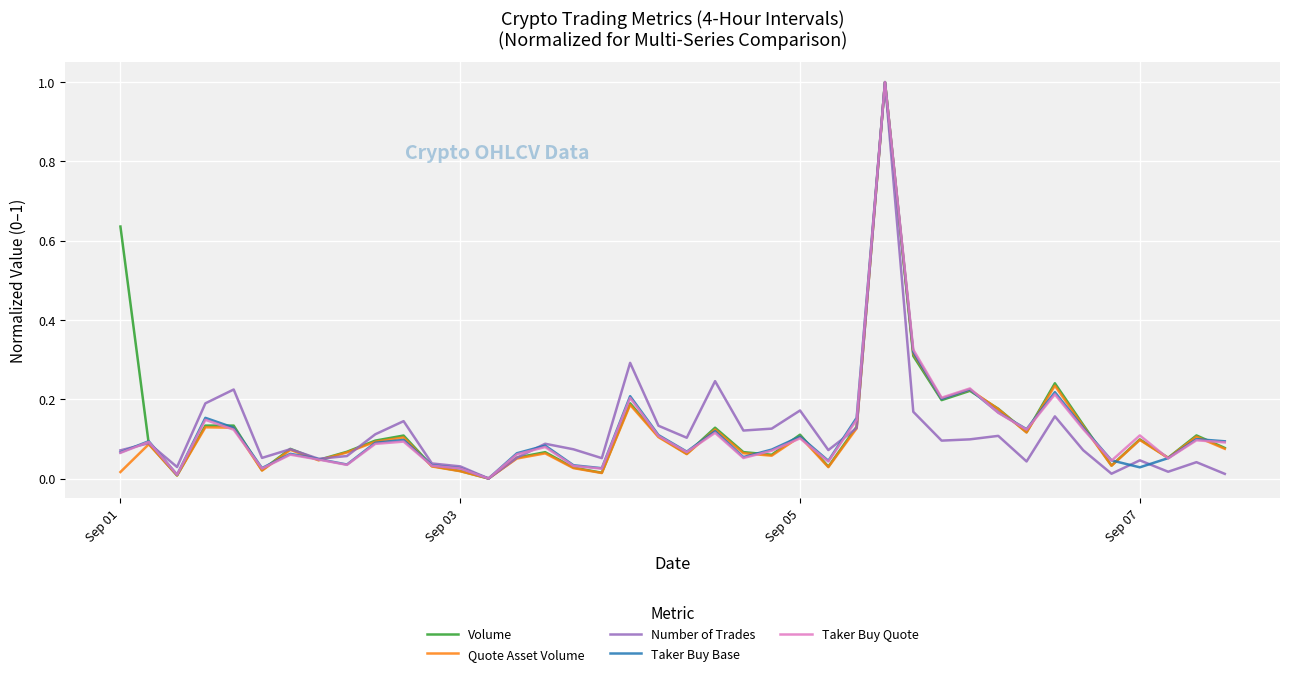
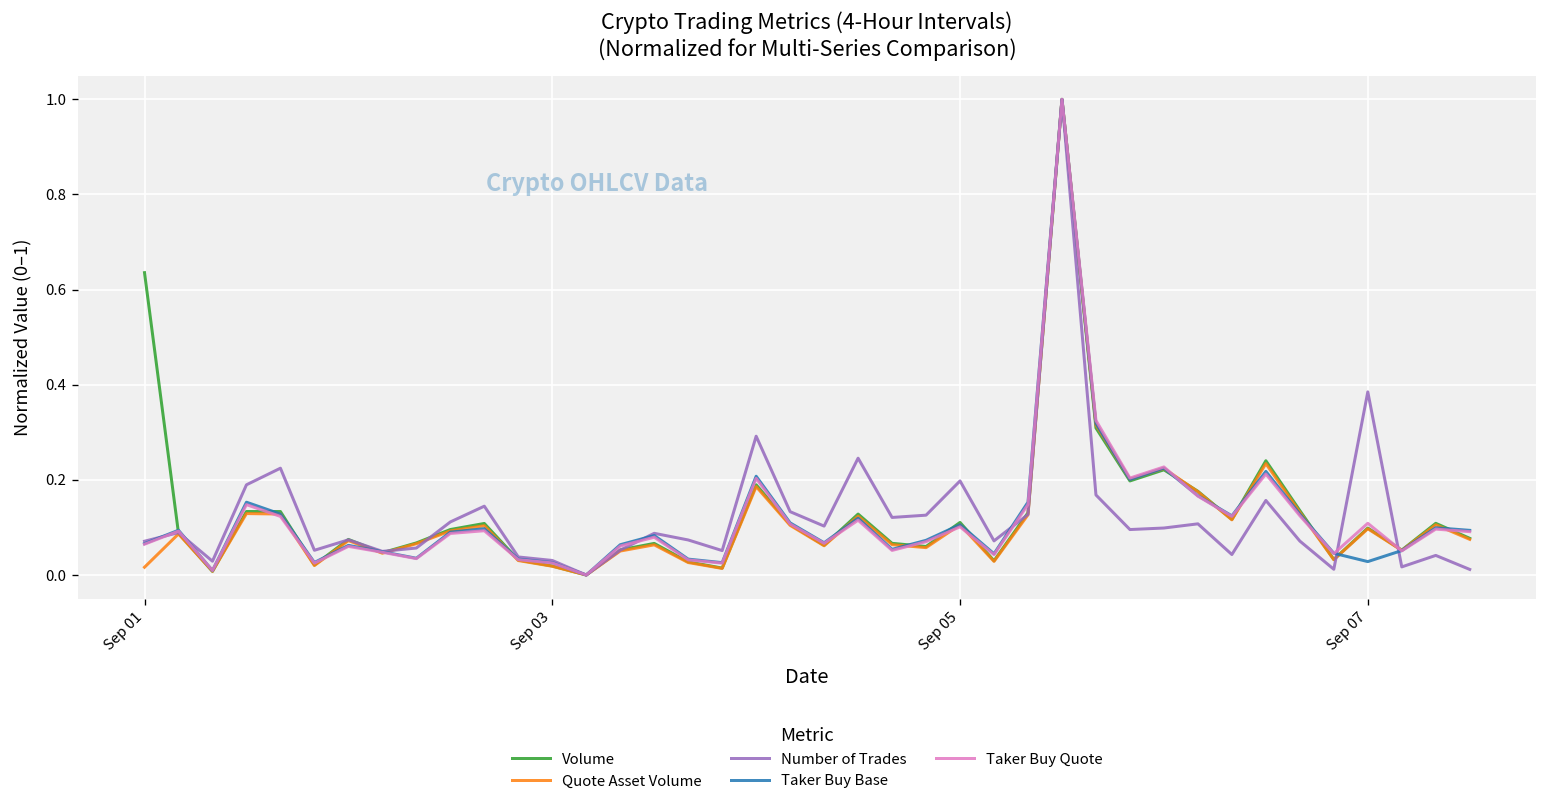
  {
    "Volume": {
      "Sep 01": 0.64
    },
    "Quote Asset Volume": {
      "Sep 01": 0.02
    },
    "Number of Trades": {
-     "Sep 05": 0.17,
-     "Sep 07": 0.05
+     "Sep 05": 0.20,
+     "Sep 07": 0.39
    },
    "Taker Buy Base": {
      "Sep 07": 0.03
    },
    "Taker Buy Quote": {
      "Sep 07": 0.11
    }
  }
